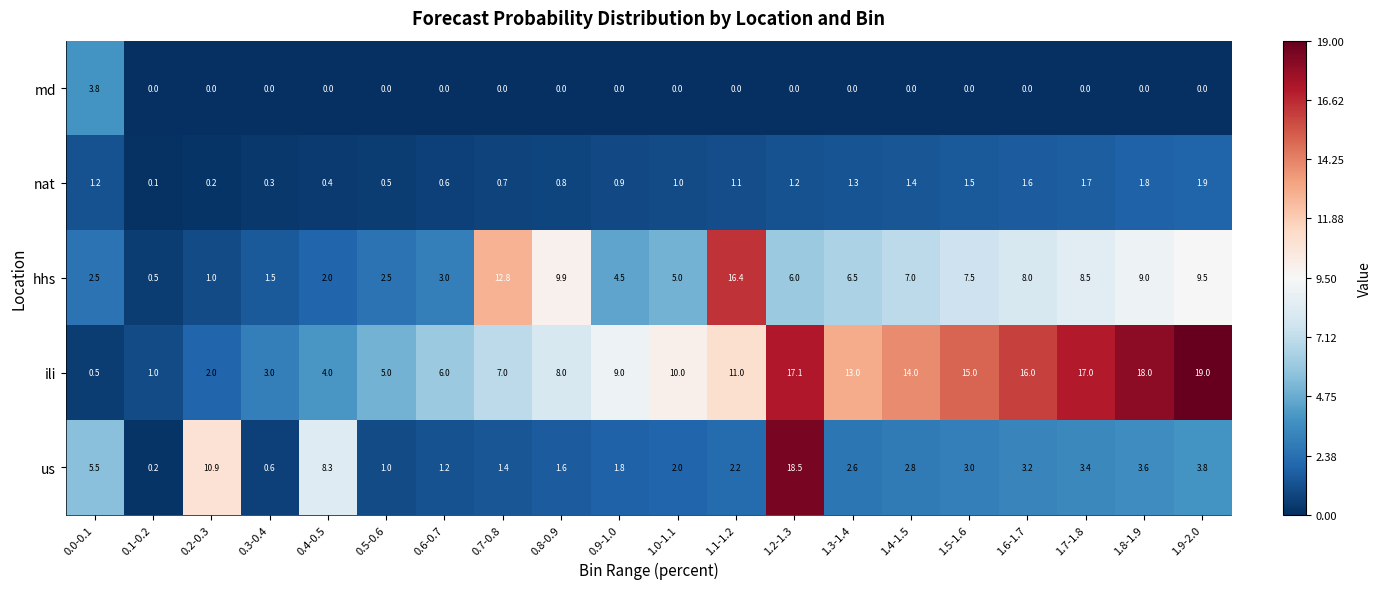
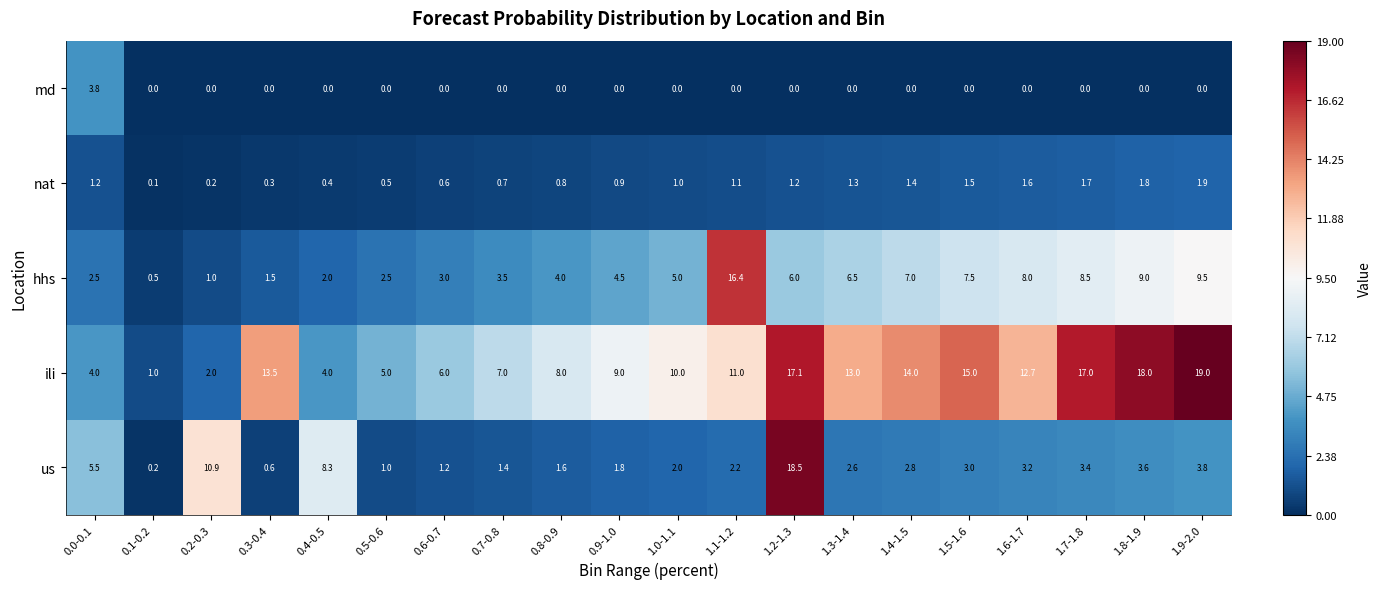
  {
    "md": {
      "0.0-0.1": 3.8,
      "0.1-0.2": 0.0,
      "0.2-0.3": 0.0,
      "0.3-0.4": 0.0,
      "0.4-0.5": 0.0,
      "0.5-0.6": 0.0,
      "0.6-0.7": 0.0,
      "0.7-0.8": 0.0,
      "0.8-0.9": 0.0,
      "0.9-1.0": 0.0,
      "1.0-1.1": 0.0,
      "1.1-1.2": 0.0,
      "1.2-1.3": 0.0,
      "1.3-1.4": 0.0,
      "1.4-1.5": 0.0,
      "1.5-1.6": 0.0,
      "1.6-1.7": 0.0,
      "1.7-1.8": 0.0,
      "1.8-1.9": 0.0,
      "1.9-2.0": 0.0
    },
    "nat": {
      "0.0-0.1": 1.2,
      "0.1-0.2": 0.1,
      "0.2-0.3": 0.2,
      "0.3-0.4": 0.3,
      "0.4-0.5": 0.4,
      "0.5-0.6": 0.5,
      "0.6-0.7": 0.6,
      "0.7-0.8": 0.7,
      "0.8-0.9": 0.8,
      "0.9-1.0": 0.9,
      "1.0-1.1": 1.0,
      "1.1-1.2": 1.1,
      "1.2-1.3": 1.2,
      "1.3-1.4": 1.3,
      "1.4-1.5": 1.4,
      "1.5-1.6": 1.5,
      "1.6-1.7": 1.6,
      "1.7-1.8": 1.7,
      "1.8-1.9": 1.8,
      "1.9-2.0": 1.9
    },
    "hhs": {
      "0.0-0.1": 2.5,
      "0.1-0.2": 0.5,
      "0.2-0.3": 1.0,
      "0.3-0.4": 1.5,
      "0.4-0.5": 2.0,
      "0.5-0.6": 2.5,
      "0.6-0.7": 3.0,
-     "0.7-0.8": 12.8,
-     "0.8-0.9": 9.9,
+     "0.7-0.8": 3.5,
+     "0.8-0.9": 4.0,
      "0.9-1.0": 4.5,
      "1.0-1.1": 5.0,
      "1.1-1.2": 16.4,
      "1.2-1.3": 6.0,
      "1.3-1.4": 6.5,
      "1.4-1.5": 7.0,
      "1.5-1.6": 7.5,
      "1.6-1.7": 8.0,
      "1.7-1.8": 8.5,
      "1.8-1.9": 9.0,
      "1.9-2.0": 9.5
    },
    "ili": {
-     "0.0-0.1": 0.5,
+     "0.0-0.1": 4.0,
      "0.1-0.2": 1.0,
      "0.2-0.3": 2.0,
-     "0.3-0.4": 3.0,
+     "0.3-0.4": 13.5,
      "0.4-0.5": 4.0,
      "0.5-0.6": 5.0,
      "0.6-0.7": 6.0,
      "0.7-0.8": 7.0,
      "0.8-0.9": 8.0,
      "0.9-1.0": 9.0,
      "1.0-1.1": 10.0,
      "1.1-1.2": 11.0,
      "1.2-1.3": 17.1,
      "1.3-1.4": 13.0,
      "1.4-1.5": 14.0,
      "1.5-1.6": 15.0,
-     "1.6-1.7": 16.0,
+     "1.6-1.7": 12.7,
      "1.7-1.8": 17.0,
      "1.8-1.9": 18.0,
      "1.9-2.0": 19.0
    },
    "us": {
      "0.0-0.1": 5.5,
      "0.1-0.2": 0.2,
      "0.2-0.3": 10.9,
      "0.3-0.4": 0.6,
      "0.4-0.5": 8.3,
      "0.5-0.6": 1.0,
      "0.6-0.7": 1.2,
      "0.7-0.8": 1.4,
      "0.8-0.9": 1.6,
      "0.9-1.0": 1.8,
      "1.0-1.1": 2.0,
      "1.1-1.2": 2.2,
      "1.2-1.3": 18.5,
      "1.3-1.4": 2.6,
      "1.4-1.5": 2.8,
      "1.5-1.6": 3.0,
      "1.6-1.7": 3.2,
      "1.7-1.8": 3.4,
      "1.8-1.9": 3.6,
      "1.9-2.0": 3.8
    }
  }
